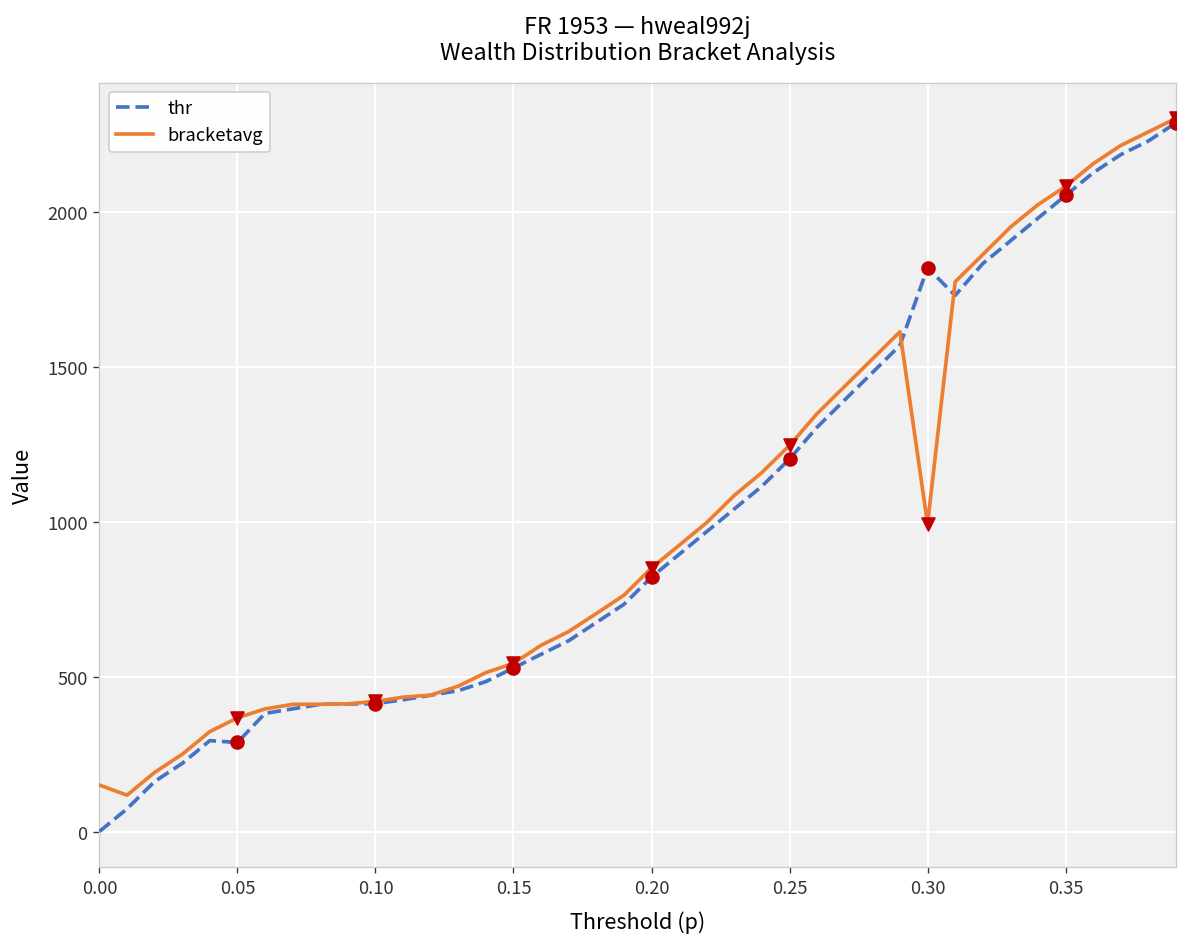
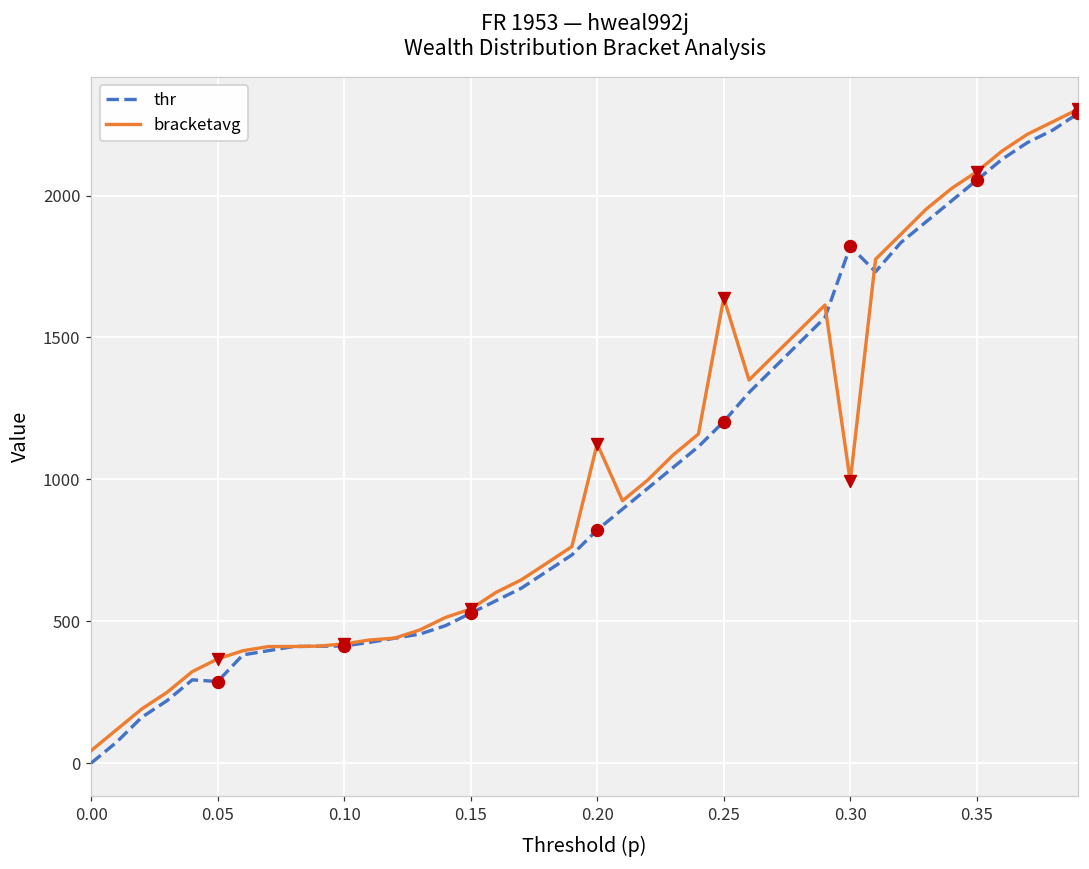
  {
    "thr": {
      "0.00": 0
    },
    "bracketavg": {
-     "0.00": 150,
-     "0.20": 850,
-     "0.25": 1250
+     "0.00": 40,
+     "0.20": 1130,
+     "0.25": 1640
    }
  }
